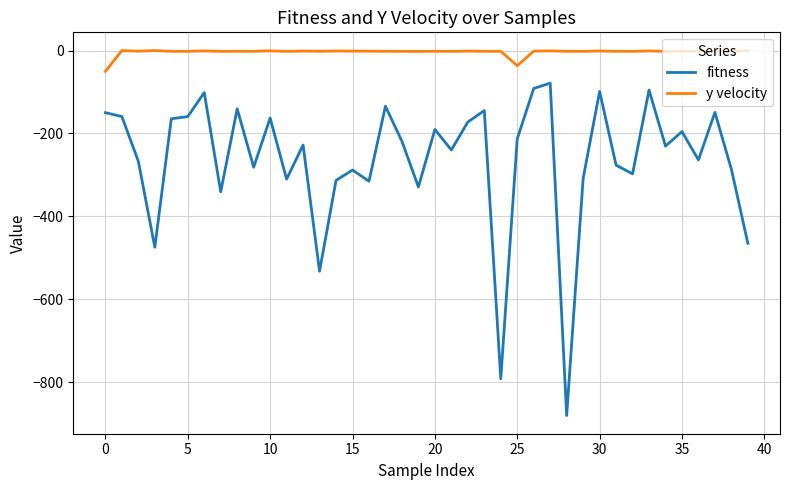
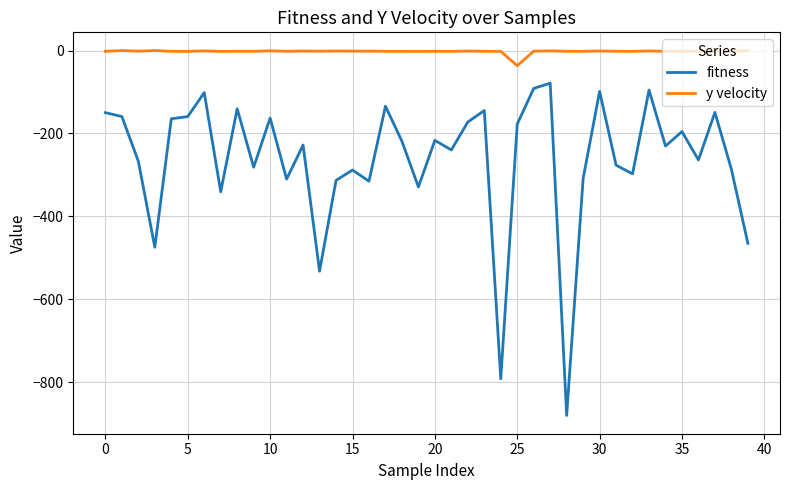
  {
    "fitness": {
      "0": -150,
      "5": -160,
      "10": -160,
      "15": -290,
-     "20": -190,
-     "25": -210,
+     "20": -220,
+     "25": -180,
      "30": -100,
      "35": -200
    },
    "y velocity": {
-     "0": -50,
+     "0": 0,
      "5": 0,
      "10": 0,
      "15": 0,
      "20": 0,
      "25": -40,
      "30": 0
    }
  }
